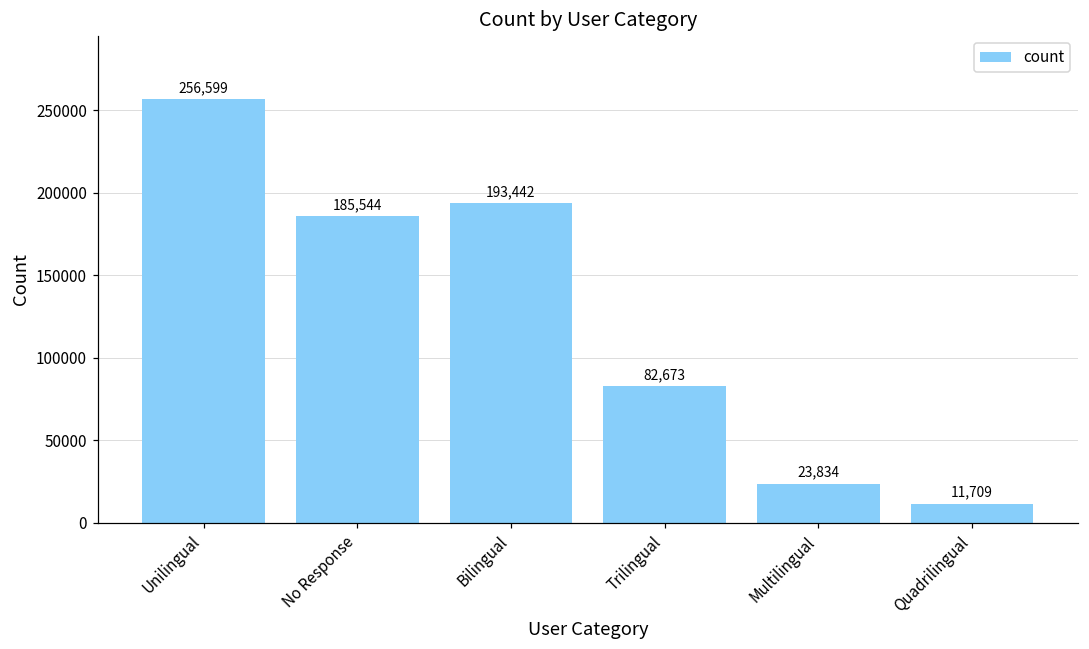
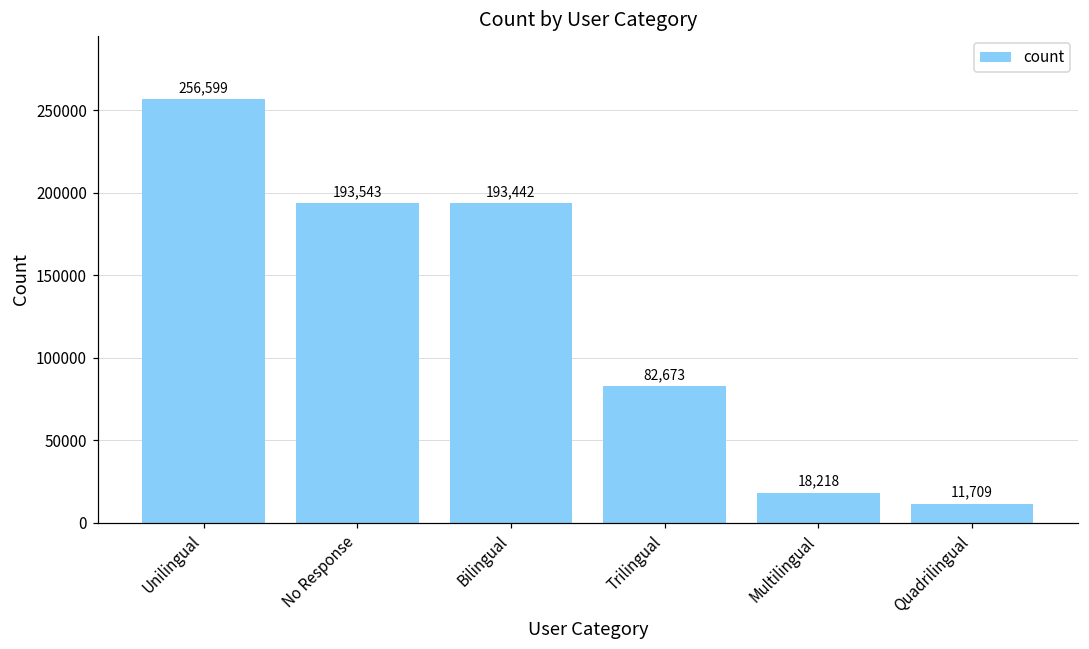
  {
    "Unilingual": "256,599",
-   "No Response": "185,544",
+   "No Response": "193,543",
    "Bilingual": "193,442",
    "Trilingual": "82,673",
-   "Multilingual": "23,834",
+   "Multilingual": "18,218",
    "Quadrilingual": "11,709"
  }
